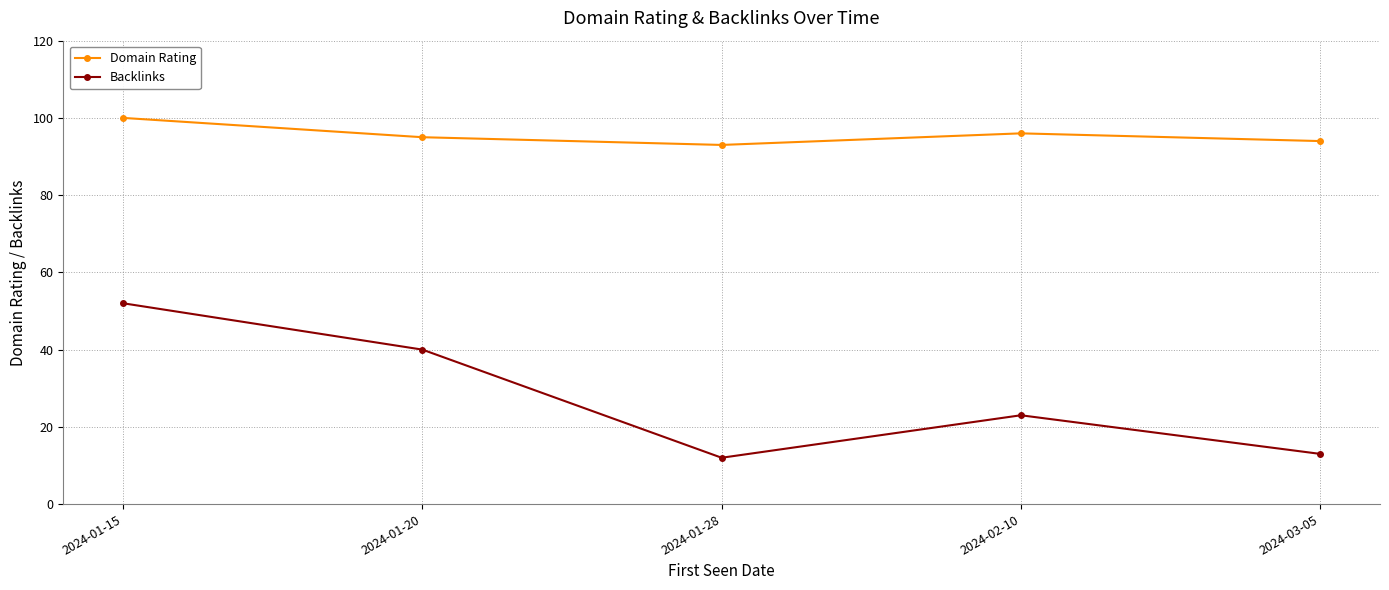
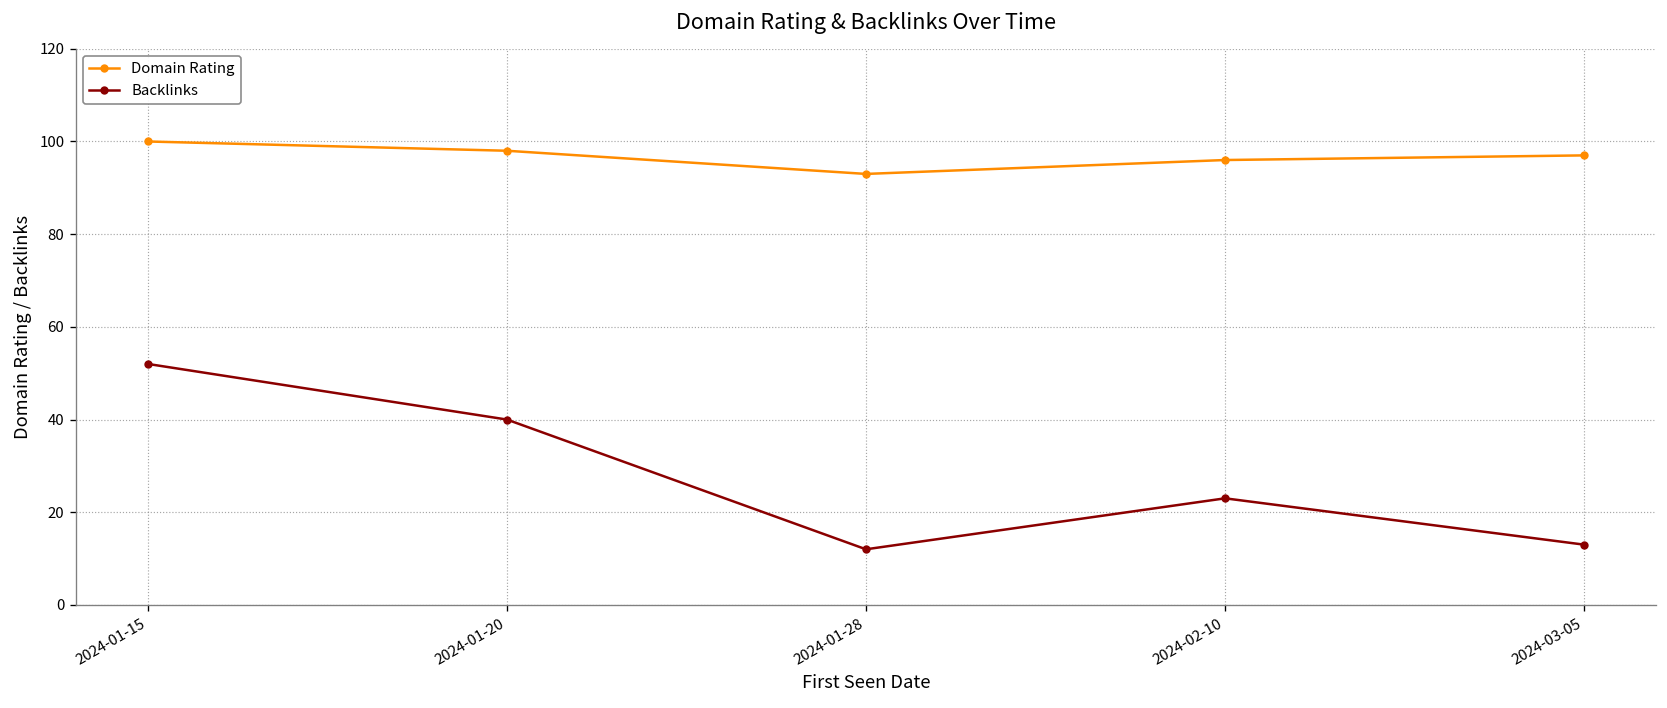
  {
    "Domain Rating": {
      "2024-01-15": 100,
-     "2024-01-20": 95,
+     "2024-01-20": 98,
      "2024-01-28": 93,
      "2024-02-10": 96,
-     "2024-03-05": 94
+     "2024-03-05": 97
    },
    "Backlinks": {
      "2024-01-15": 52,
      "2024-01-20": 40,
      "2024-01-28": 12,
      "2024-02-10": 23,
      "2024-03-05": 13
    }
  }
